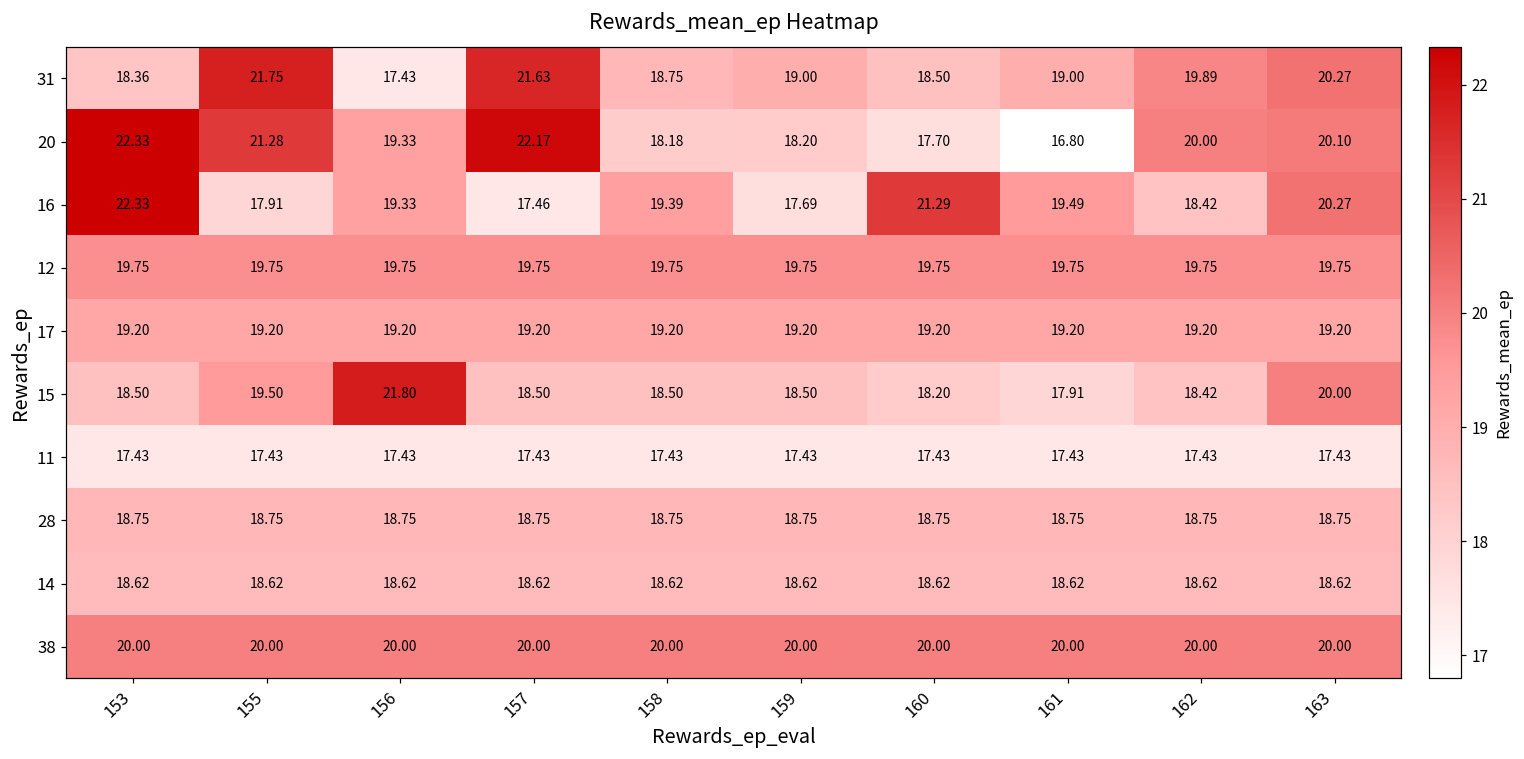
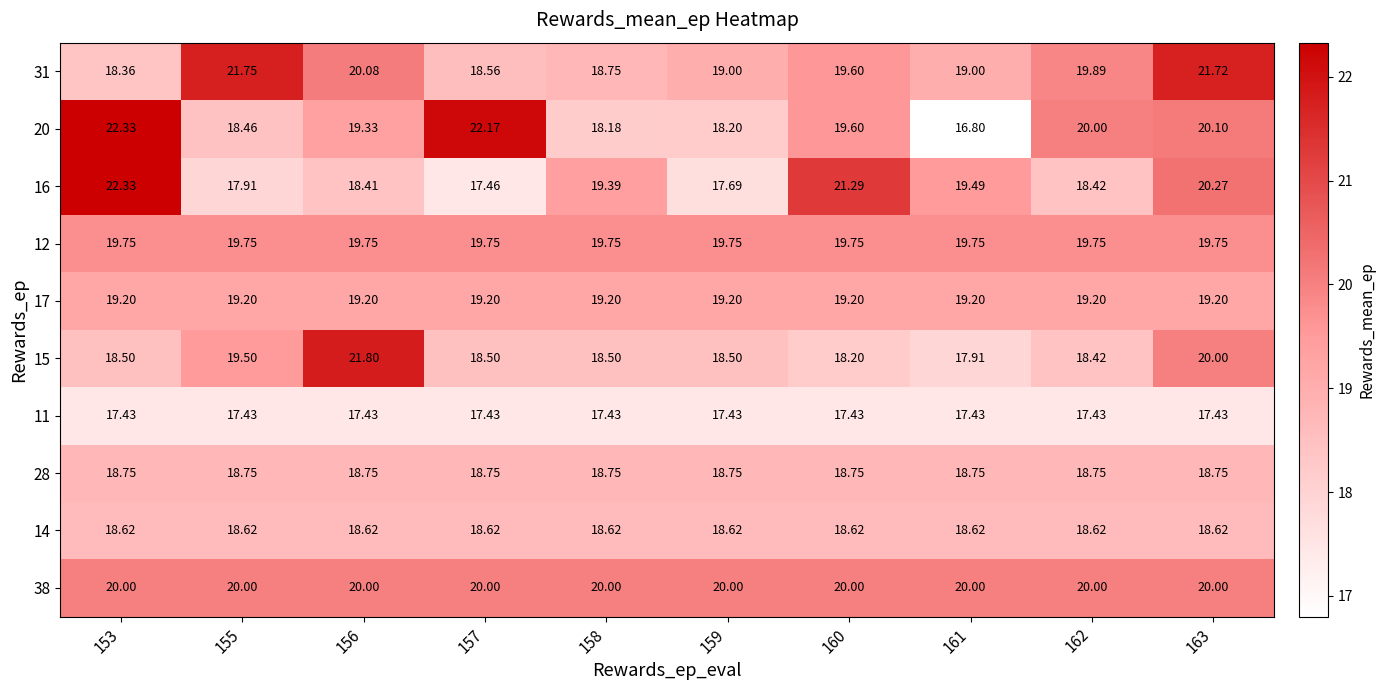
  {
    "31": {
      "153": 18.36,
      "155": 21.75,
-     "156": 17.43,
-     "157": 21.63,
+     "156": 20.08,
+     "157": 18.56,
      "158": 18.75,
      "159": 19.00,
-     "160": 18.50,
+     "160": 19.60,
      "161": 19.00,
      "162": 19.89,
-     "163": 20.27
+     "163": 21.72
    },
    "20": {
      "153": 22.33,
-     "155": 21.28,
+     "155": 18.46,
      "156": 19.33,
      "157": 22.17,
      "158": 18.18,
      "159": 18.20,
-     "160": 17.70,
+     "160": 19.60,
      "161": 16.80,
      "162": 20.00,
      "163": 20.10
    },
    "16": {
      "153": 22.33,
      "155": 17.91,
-     "156": 19.33,
+     "156": 18.41,
      "157": 17.46,
      "158": 19.39,
      "159": 17.69,
      "160": 21.29,
      "161": 19.49,
      "162": 18.42,
      "163": 20.27
    },
    "12": {
      "153": 19.75,
      "155": 19.75,
      "156": 19.75,
      "157": 19.75,
      "158": 19.75,
      "159": 19.75,
      "160": 19.75,
      "161": 19.75,
      "162": 19.75,
      "163": 19.75
    },
    "17": {
      "153": 19.20,
      "155": 19.20,
      "156": 19.20,
      "157": 19.20,
      "158": 19.20,
      "159": 19.20,
      "160": 19.20,
      "161": 19.20,
      "162": 19.20,
      "163": 19.20
    },
    "15": {
      "153": 18.50,
      "155": 19.50,
      "156": 21.80,
      "157": 18.50,
      "158": 18.50,
      "159": 18.50,
      "160": 18.20,
      "161": 17.91,
      "162": 18.42,
      "163": 20.00
    },
    "11": {
      "153": 17.43,
      "155": 17.43,
      "156": 17.43,
      "157": 17.43,
      "158": 17.43,
      "159": 17.43,
      "160": 17.43,
      "161": 17.43,
      "162": 17.43,
      "163": 17.43
    },
    "28": {
      "153": 18.75,
      "155": 18.75,
      "156": 18.75,
      "157": 18.75,
      "158": 18.75,
      "159": 18.75,
      "160": 18.75,
      "161": 18.75,
      "162": 18.75,
      "163": 18.75
    },
    "14": {
      "153": 18.62,
      "155": 18.62,
      "156": 18.62,
      "157": 18.62,
      "158": 18.62,
      "159": 18.62,
      "160": 18.62,
      "161": 18.62,
      "162": 18.62,
      "163": 18.62
    },
    "38": {
      "153": 20.00,
      "155": 20.00,
      "156": 20.00,
      "157": 20.00,
      "158": 20.00,
      "159": 20.00,
      "160": 20.00,
      "161": 20.00,
      "162": 20.00,
      "163": 20.00
    }
  }
